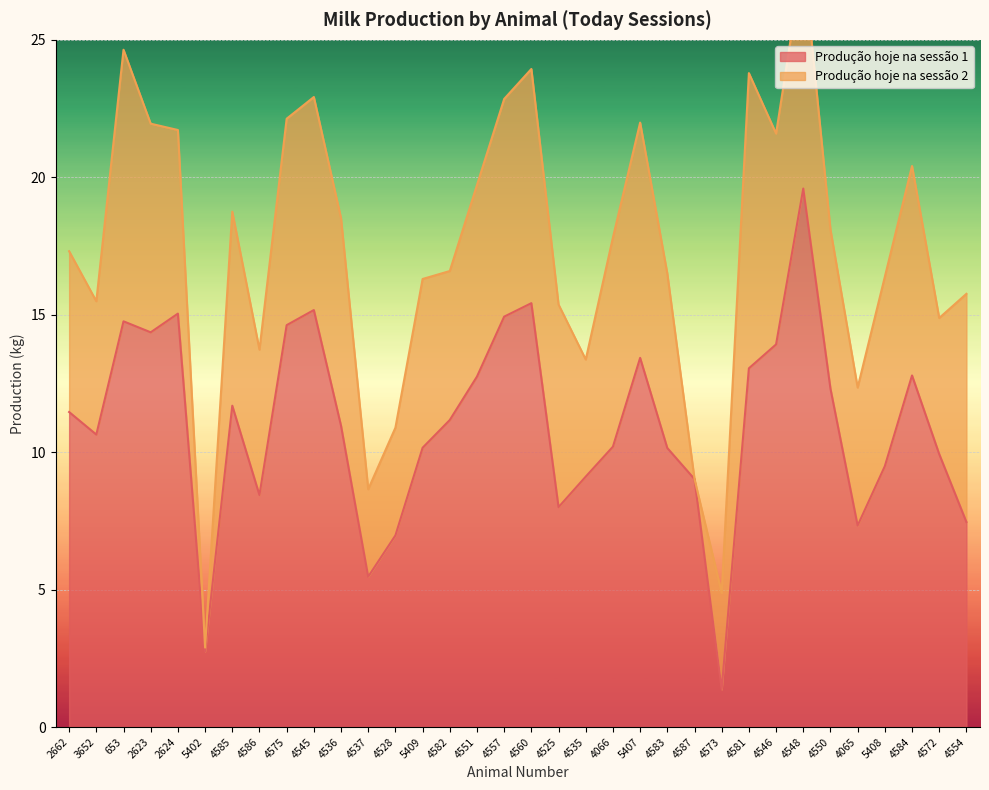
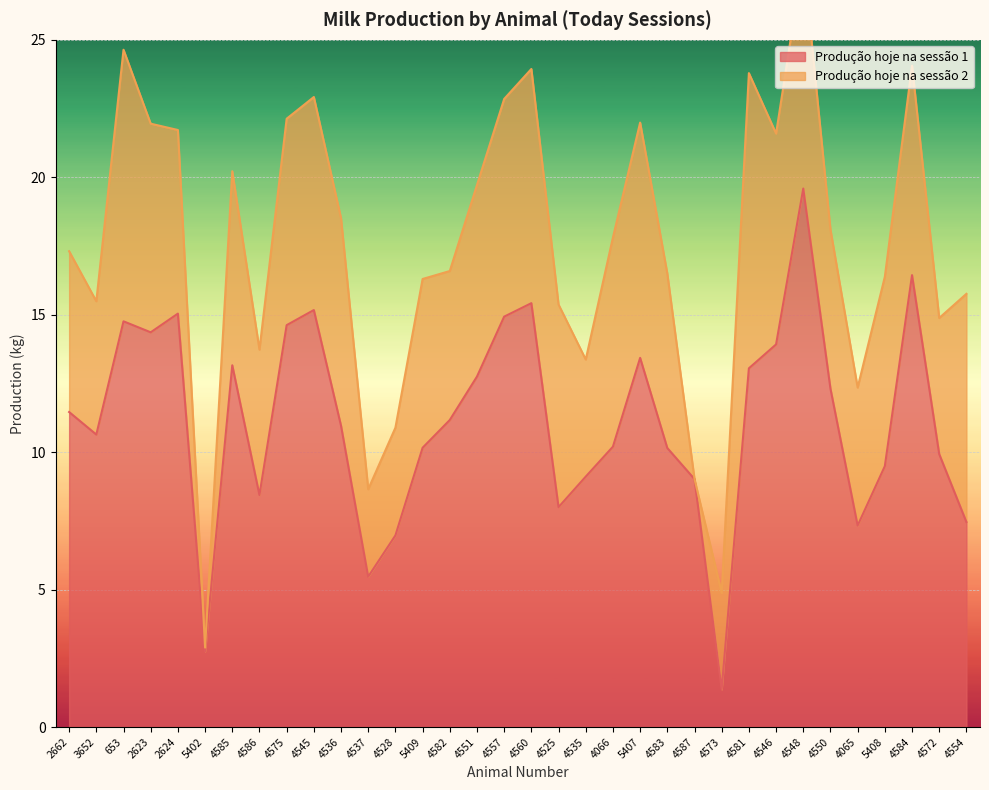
  {
    "Produção hoje na sessão 1": {
      "2662": 11.5,
      "3652": 10.6,
      "653": 14.8,
      "2623": 14.4,
      "2624": 15.0,
      "5402": 2.8,
-     "4585": 11.7,
+     "4585": 13.2,
      "4586": 8.4,
      "4575": 14.6,
      "4545": 15.2,
      "4536": 11.0,
      "4537": 5.5,
      "4528": 7.0,
      "5409": 10.2,
      "4582": 11.2,
      "4551": 12.8,
      "4557": 14.9,
      "4560": 15.4,
      "4525": 8.0,
      "4535": 9.1,
      "4066": 10.2,
      "5407": 13.4,
      "4583": 10.2,
      "4573": 1.4,
      "4581": 13.1,
      "4546": 13.9,
      "4548": 19.6,
      "4550": 12.3,
      "4065": 7.3,
      "5408": 9.5,
-     "4584": 12.8,
+     "4584": 16.4,
      "4572": 9.9,
      "4554": 7.5
    },
    "Produção hoje na sessão 2": {
      "2662": 5.9,
      "3652": 4.9,
      "653": 9.9,
      "2623": 7.6,
      "2624": 6.7,
      "5402": 0.1,
      "4585": 7.1,
      "4586": 5.3,
      "4575": 7.5,
      "4545": 7.8,
      "4536": 7.6,
      "4537": 3.2,
      "4528": 3.9,
      "5409": 6.1,
      "4582": 5.4,
      "4551": 7.0,
      "4557": 7.9,
      "4560": 8.5,
      "4525": 7.4,
      "4535": 4.3,
      "4066": 7.6,
      "5407": 8.6,
      "4583": 6.4,
      "4573": 3.5,
      "4581": 10.7,
      "4546": 7.7,
      "4550": 5.8,
      "4065": 5.0,
      "5408": 6.9,
      "4572": 4.9,
      "4554": 8.3
    }
  }
